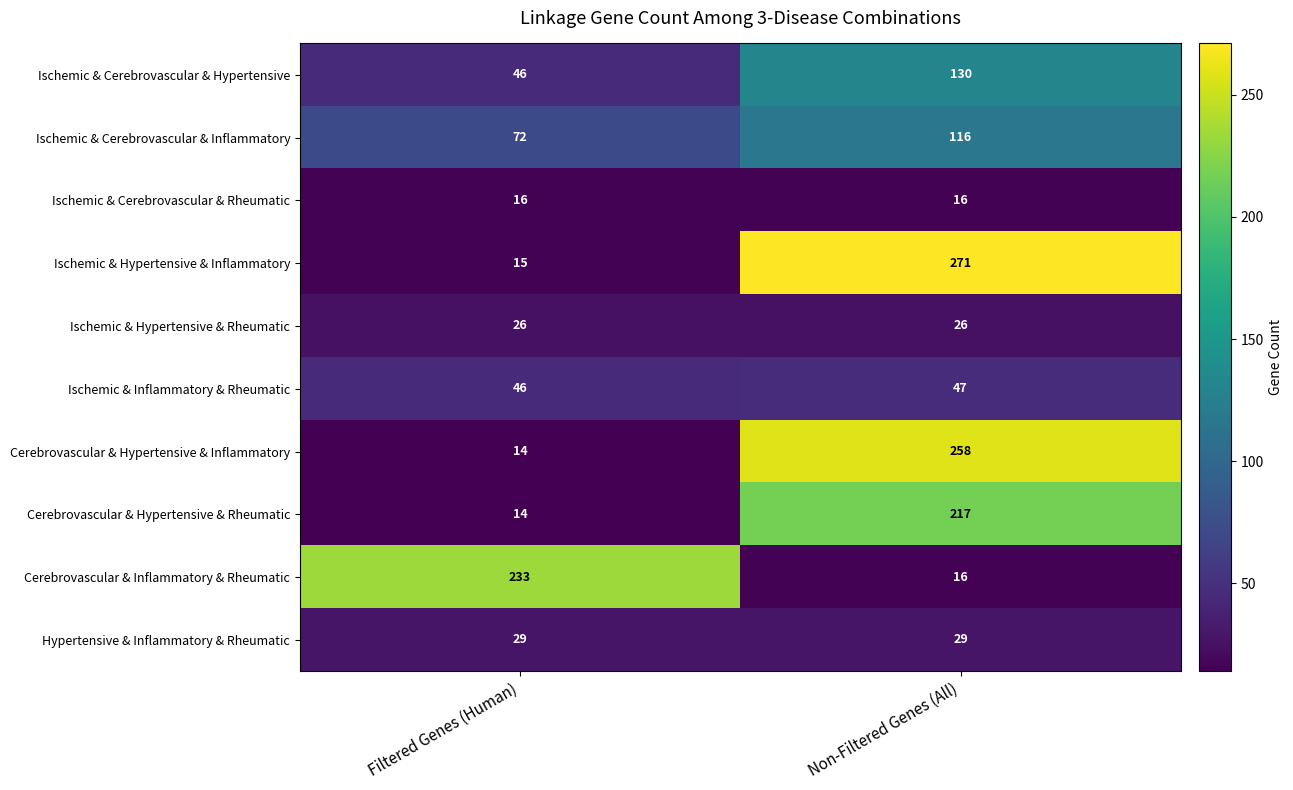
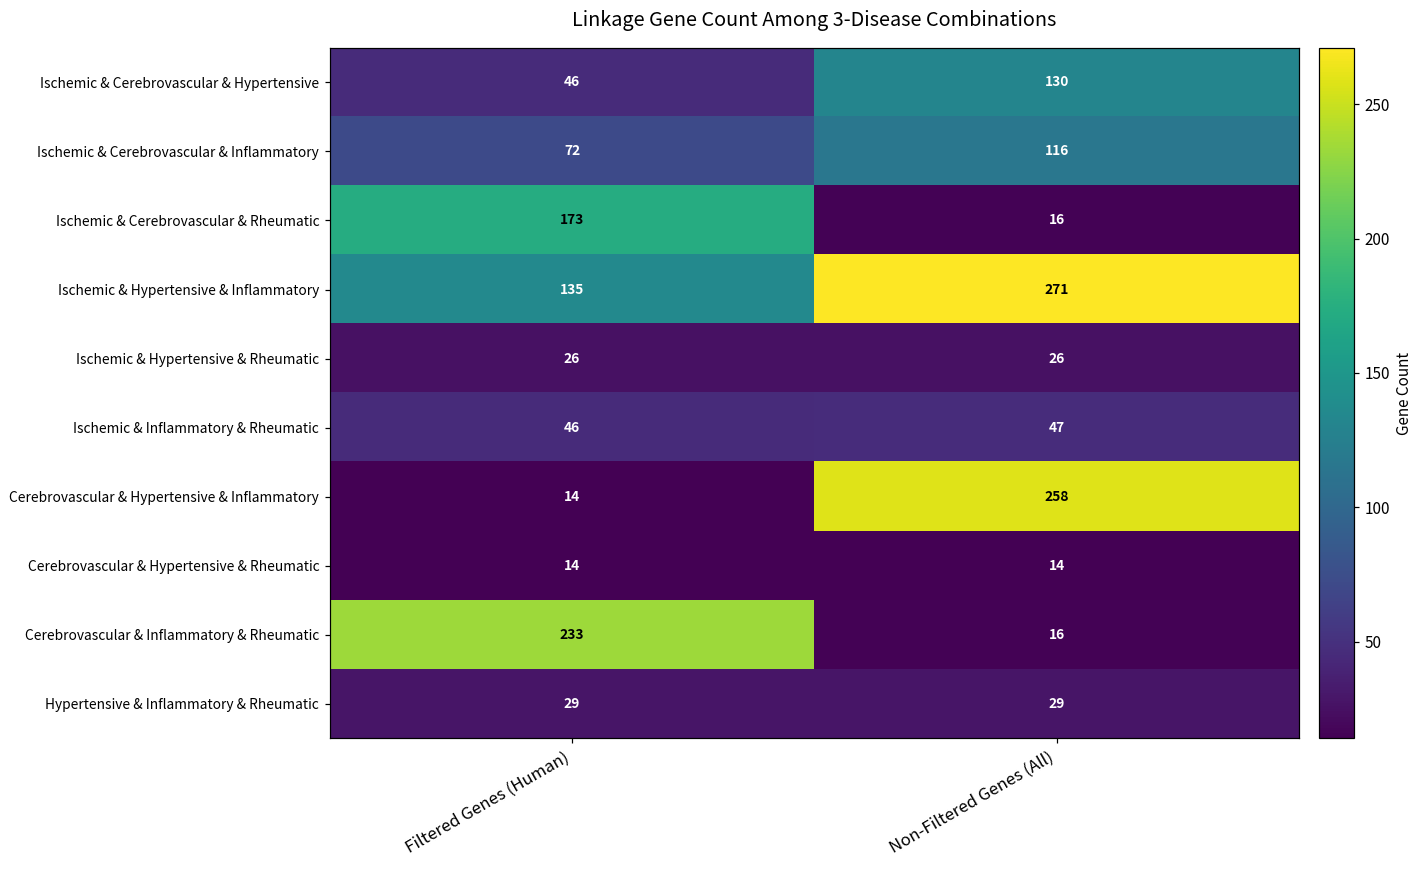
  {
    "Ischemic & Cerebrovascular & Hypertensive": {
      "Filtered Genes (Human)": 46,
      "Non-Filtered Genes (All)": 130
    },
    "Ischemic & Cerebrovascular & Inflammatory": {
      "Filtered Genes (Human)": 72,
      "Non-Filtered Genes (All)": 116
    },
    "Ischemic & Cerebrovascular & Rheumatic": {
-     "Filtered Genes (Human)": 16,
+     "Filtered Genes (Human)": 173,
      "Non-Filtered Genes (All)": 16
    },
    "Ischemic & Hypertensive & Inflammatory": {
-     "Filtered Genes (Human)": 15,
+     "Filtered Genes (Human)": 135,
      "Non-Filtered Genes (All)": 271
    },
    "Ischemic & Hypertensive & Rheumatic": {
      "Filtered Genes (Human)": 26,
      "Non-Filtered Genes (All)": 26
    },
    "Ischemic & Inflammatory & Rheumatic": {
      "Filtered Genes (Human)": 46,
      "Non-Filtered Genes (All)": 47
    },
    "Cerebrovascular & Hypertensive & Inflammatory": {
      "Filtered Genes (Human)": 14,
      "Non-Filtered Genes (All)": 258
    },
    "Cerebrovascular & Hypertensive & Rheumatic": {
      "Filtered Genes (Human)": 14,
-     "Non-Filtered Genes (All)": 217
+     "Non-Filtered Genes (All)": 14
    },
    "Cerebrovascular & Inflammatory & Rheumatic": {
      "Filtered Genes (Human)": 233,
      "Non-Filtered Genes (All)": 16
    },
    "Hypertensive & Inflammatory & Rheumatic": {
      "Filtered Genes (Human)": 29,
      "Non-Filtered Genes (All)": 29
    }
  }
